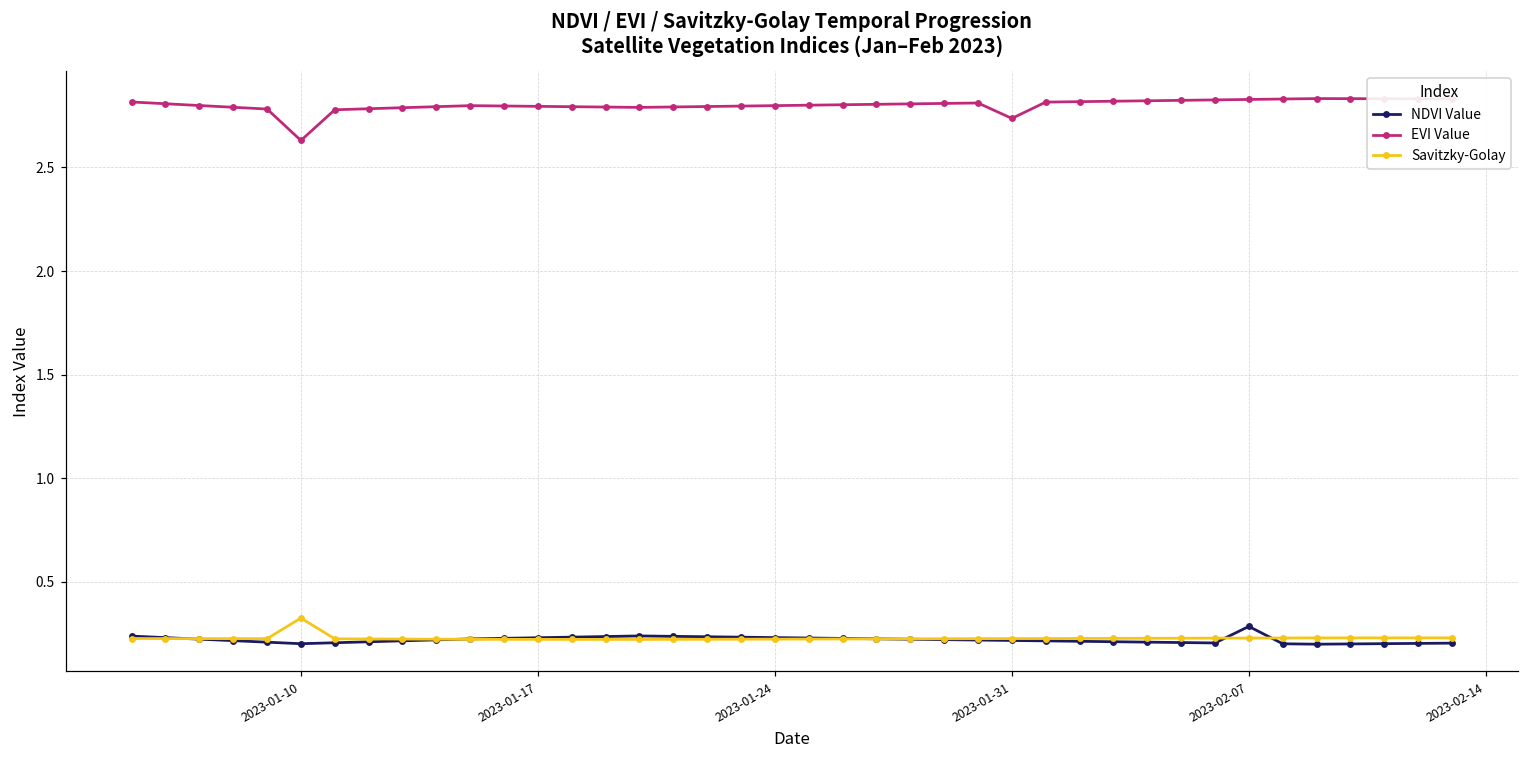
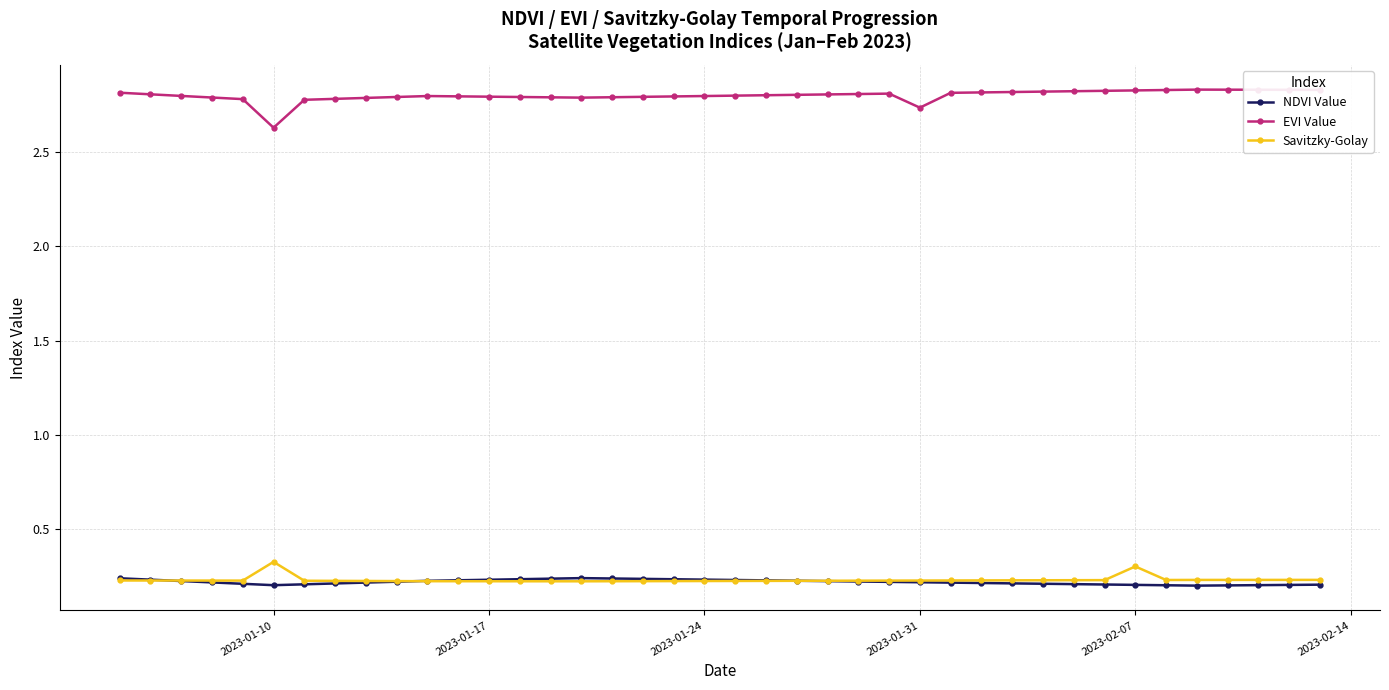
  {
    "NDVI Value": {
      "2023-01-10": 0.20,
-     "2023-02-07": 0.28
+     "2023-02-07": 0.20
    },
    "EVI Value": {
      "2023-01-10": 2.63,
      "2023-01-17": 2.80,
      "2023-01-24": 2.80,
      "2023-01-31": 2.74,
      "2023-02-07": 2.83
    },
    "Savitzky-Golay": {
      "2023-01-10": 0.33,
-     "2023-02-07": 0.23
+     "2023-02-07": 0.30
    }
  }
